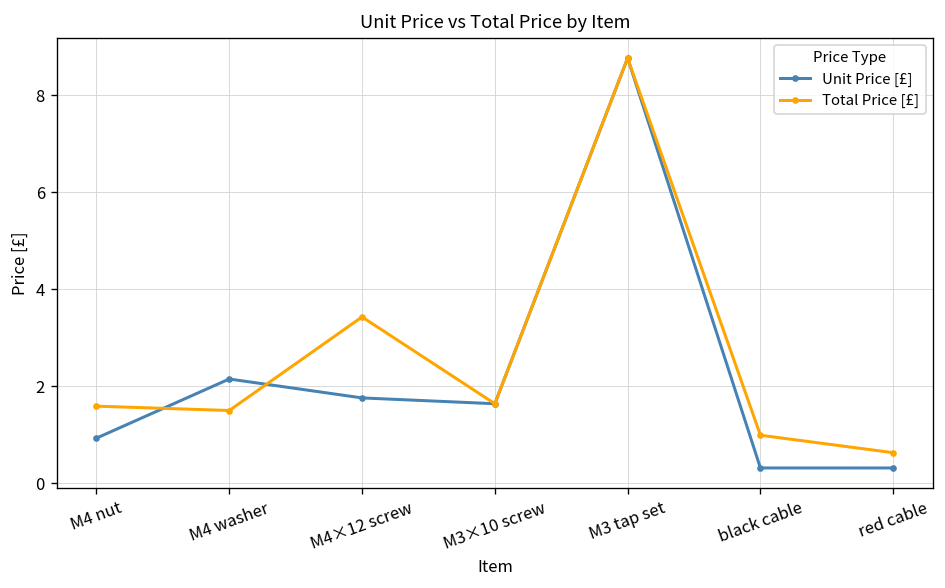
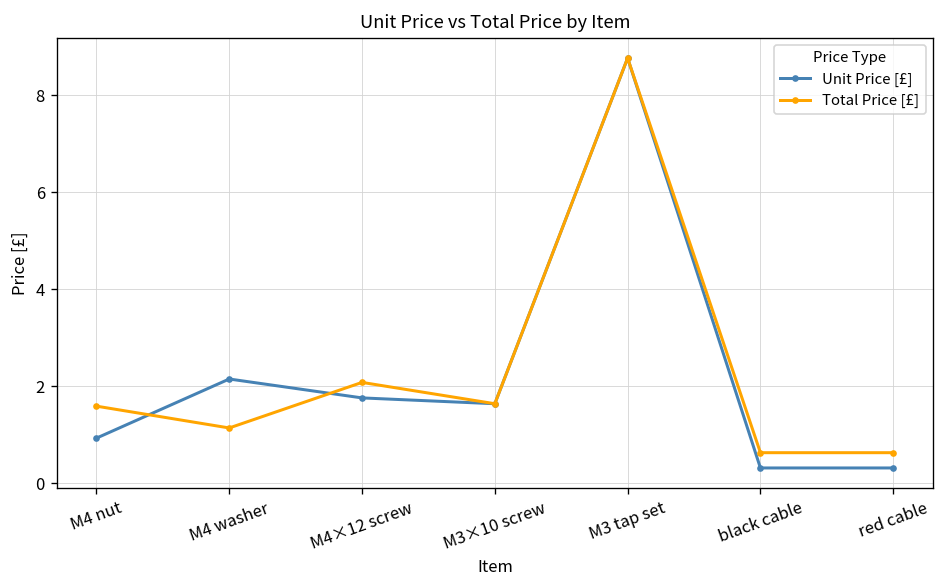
  {
    "Unit Price [£]": {
      "M4 nut": 0.9,
      "M4 washer": 2.2,
      "M4×12 screw": 1.8,
      "black cable": 0.3,
      "red cable": 0.3
    },
    "Total Price [£]": {
      "M4 nut": 1.6,
-     "M4 washer": 1.5,
-     "M4×12 screw": 3.4,
-     "black cable": 1.0,
+     "M4 washer": 1.1,
+     "M4×12 screw": 2.1,
+     "black cable": 0.6,
      "red cable": 0.6
    }
  }
